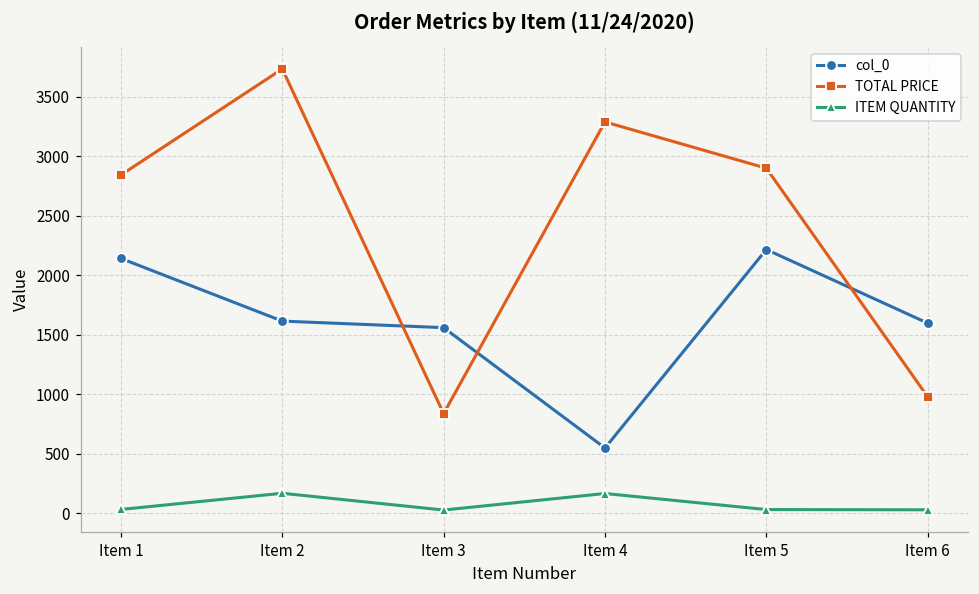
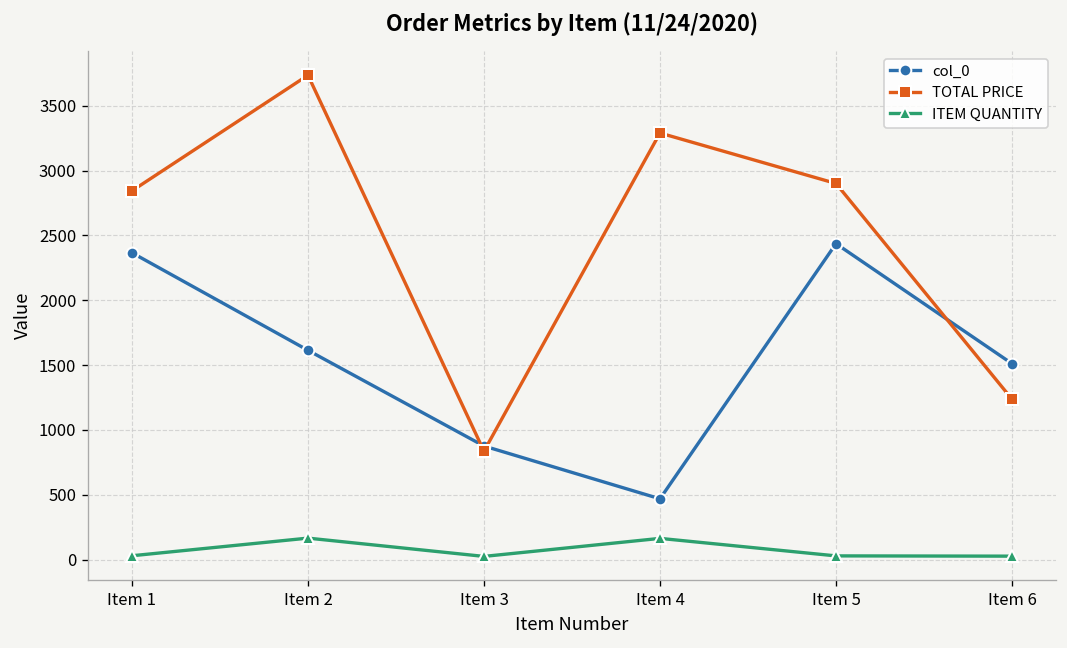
  {
    "col_0": {
-     "Item 1": 2140,
+     "Item 1": 2370,
      "Item 2": 1610,
-     "Item 3": 1560,
-     "Item 4": 550,
-     "Item 5": 2220,
-     "Item 6": 1600
+     "Item 3": 880,
+     "Item 4": 470,
+     "Item 5": 2440,
+     "Item 6": 1510
    },
    "TOTAL PRICE": {
      "Item 1": 2840,
      "Item 2": 3730,
      "Item 3": 840,
      "Item 4": 3290,
      "Item 5": 2900,
-     "Item 6": 980
+     "Item 6": 1240
    },
    "ITEM QUANTITY": {
      "Item 1": 30,
      "Item 2": 170,
      "Item 3": 30,
      "Item 4": 160,
      "Item 5": 30,
      "Item 6": 30
    }
  }
